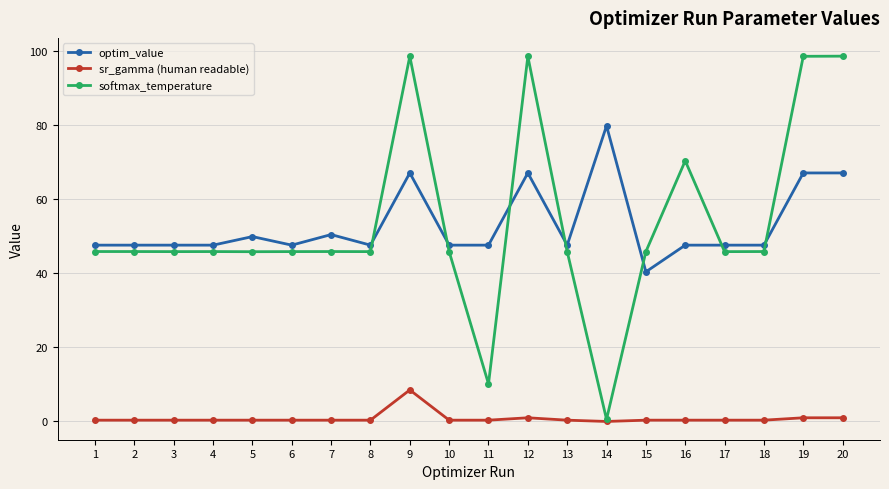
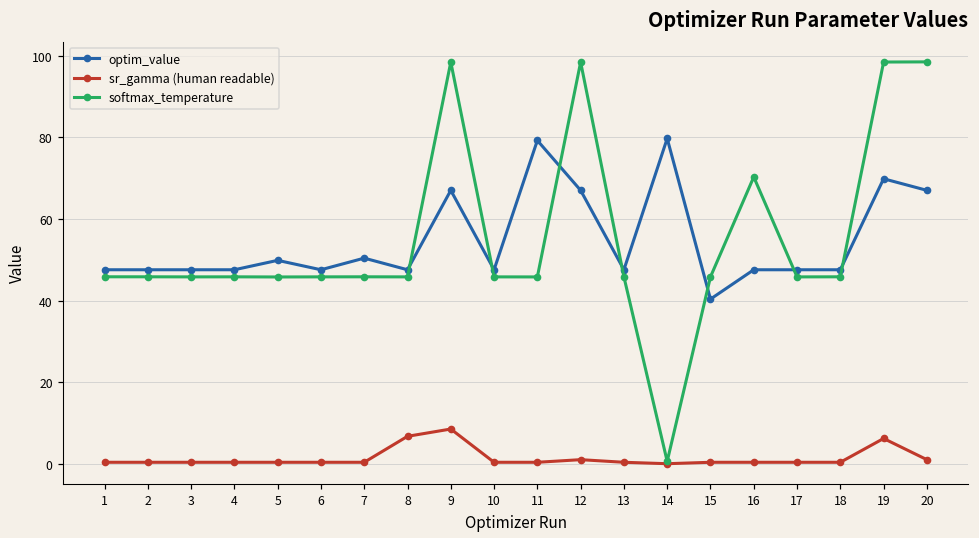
  {
    "optim_value": {
      "1": 48,
      "2": 48,
      "3": 48,
      "4": 48,
      "5": 50,
      "6": 48,
      "7": 50,
      "8": 48,
      "9": 67,
      "10": 48,
-     "11": 48,
+     "11": 79,
      "12": 67,
      "13": 48,
      "14": 80,
      "15": 40,
      "16": 48,
      "17": 48,
      "18": 48,
-     "19": 67,
+     "19": 70,
      "20": 67
    },
    "sr_gamma (human readable)": {
      "1": 0,
      "2": 0,
      "3": 0,
      "4": 0,
      "5": 0,
      "6": 0,
      "7": 0,
-     "8": 0,
+     "8": 7,
      "9": 9,
      "10": 0,
      "11": 0,
      "12": 1,
      "13": 0,
      "15": 0,
      "16": 0,
      "17": 0,
      "18": 0,
-     "19": 1,
+     "19": 6,
      "20": 1
    },
    "softmax_temperature": {
      "1": 46,
      "2": 46,
      "3": 46,
      "4": 46,
      "5": 46,
      "6": 46,
      "7": 46,
      "8": 46,
      "9": 98,
      "10": 46,
-     "11": 10,
+     "11": 46,
      "12": 98,
      "13": 46,
      "15": 46,
      "16": 70,
      "17": 46,
      "18": 46,
      "19": 98,
      "20": 98
    }
  }
